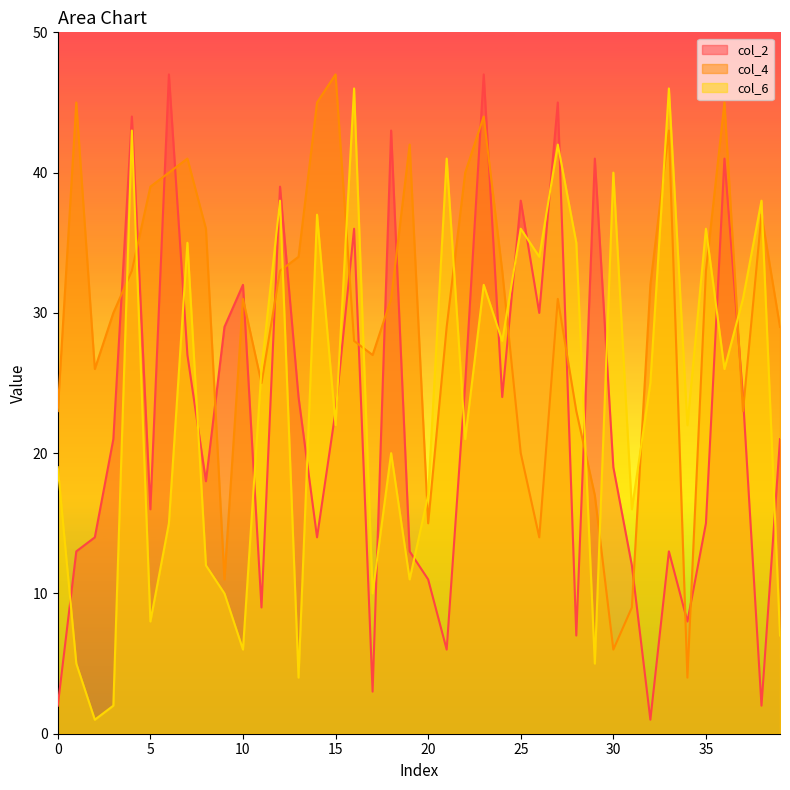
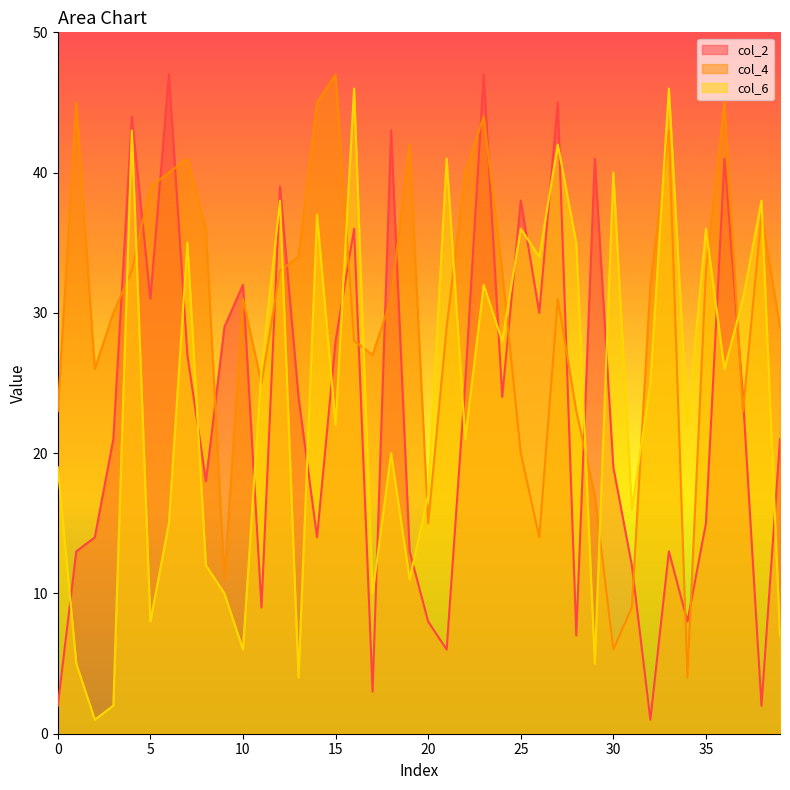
  {
    "col_2": {
      "0": 2,
-     "5": 16,
+     "5": 31,
      "10": 32,
-     "15": 23,
-     "20": 11,
+     "15": 28,
+     "20": 8,
      "25": 38,
      "30": 19,
      "35": 15
    }
  }
